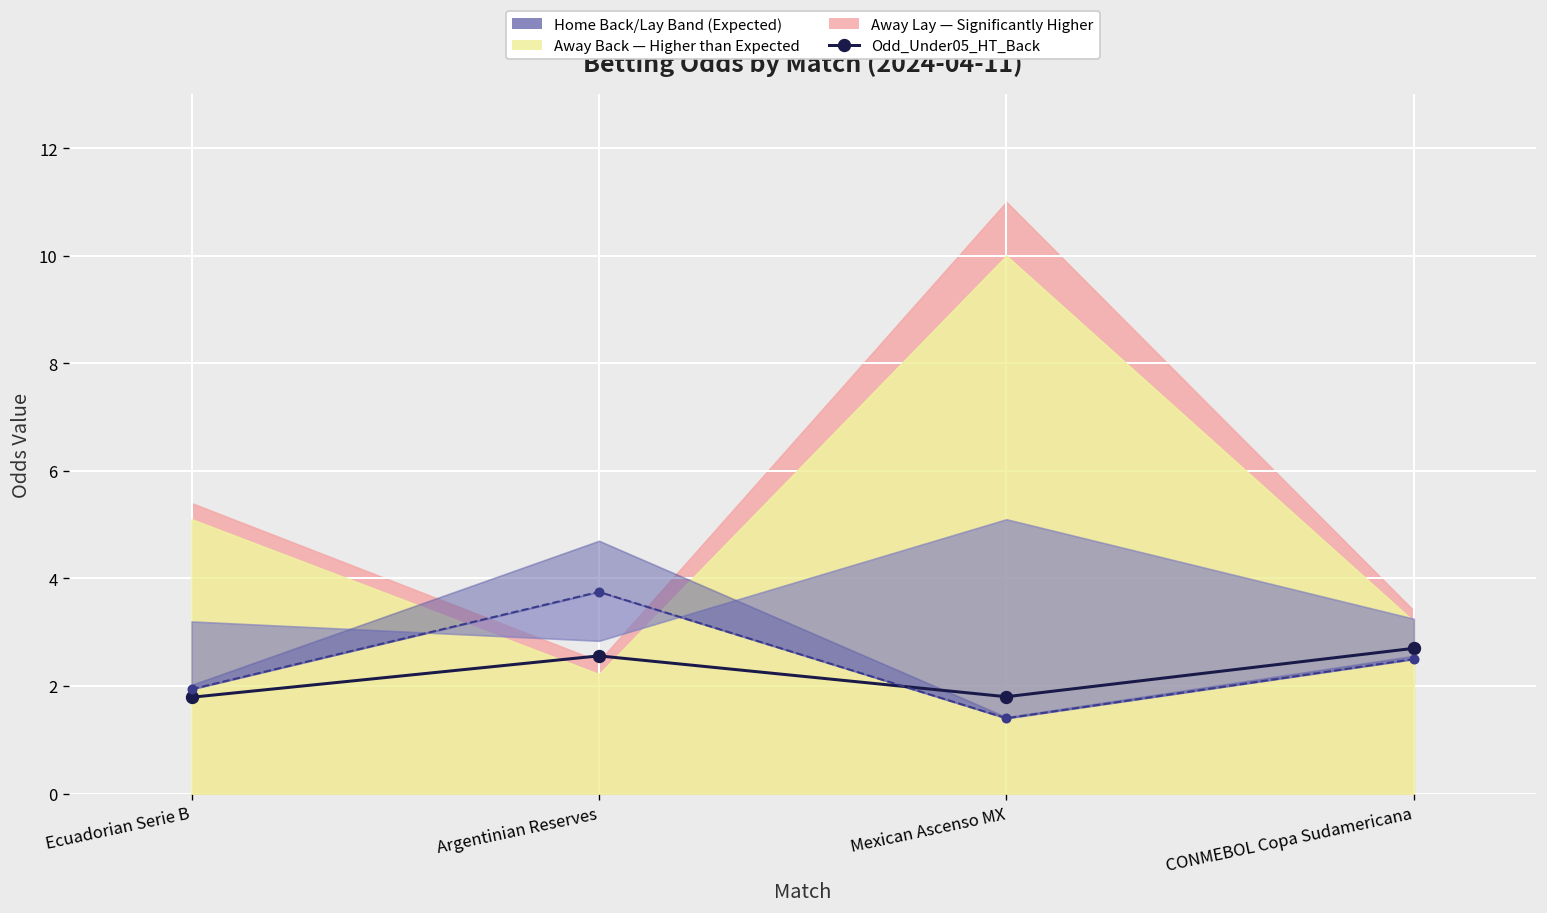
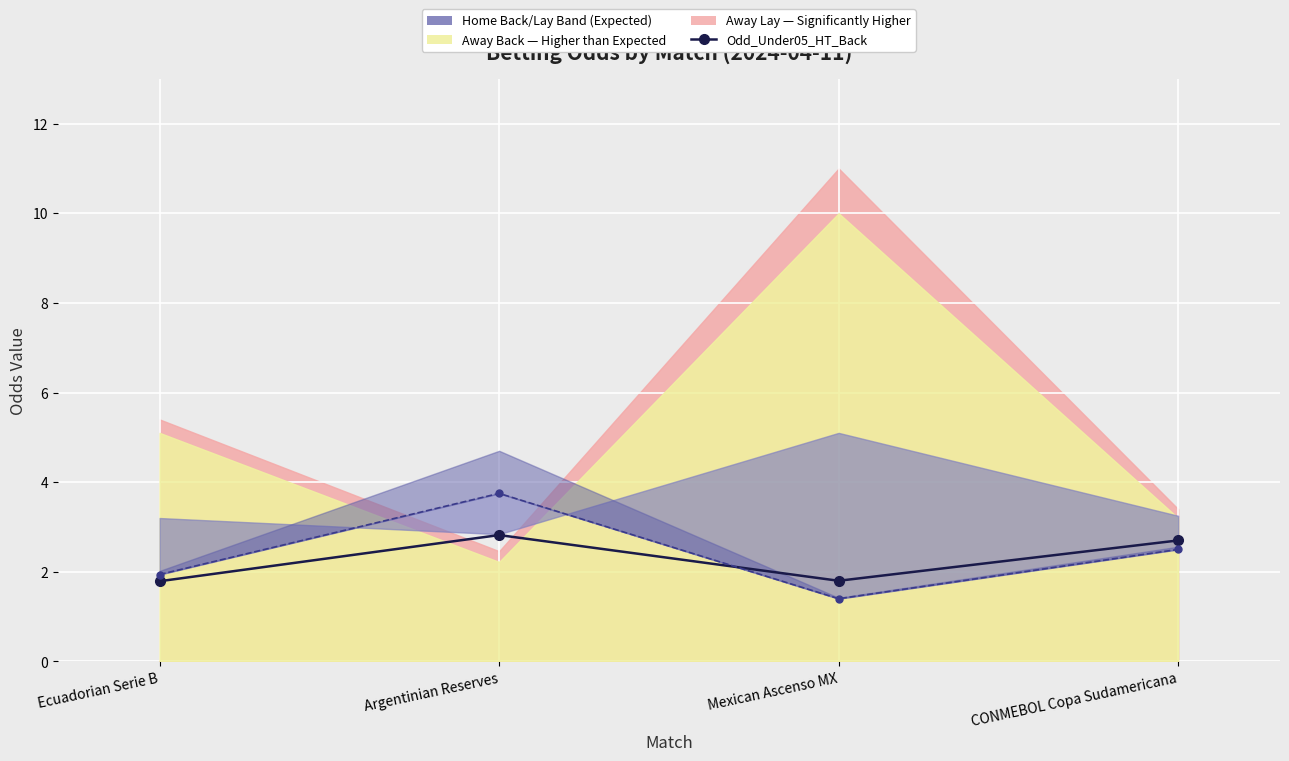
  {
    "Odd_Under05_HT_Back": {
      "Ecuadorian Serie B": 1.8,
-     "Argentinian Reserves": 2.6,
+     "Argentinian Reserves": 2.8,
      "Mexican Ascenso MX": 1.8,
      "CONMEBOL Copa Sudamericana": 2.7
    }
  }
